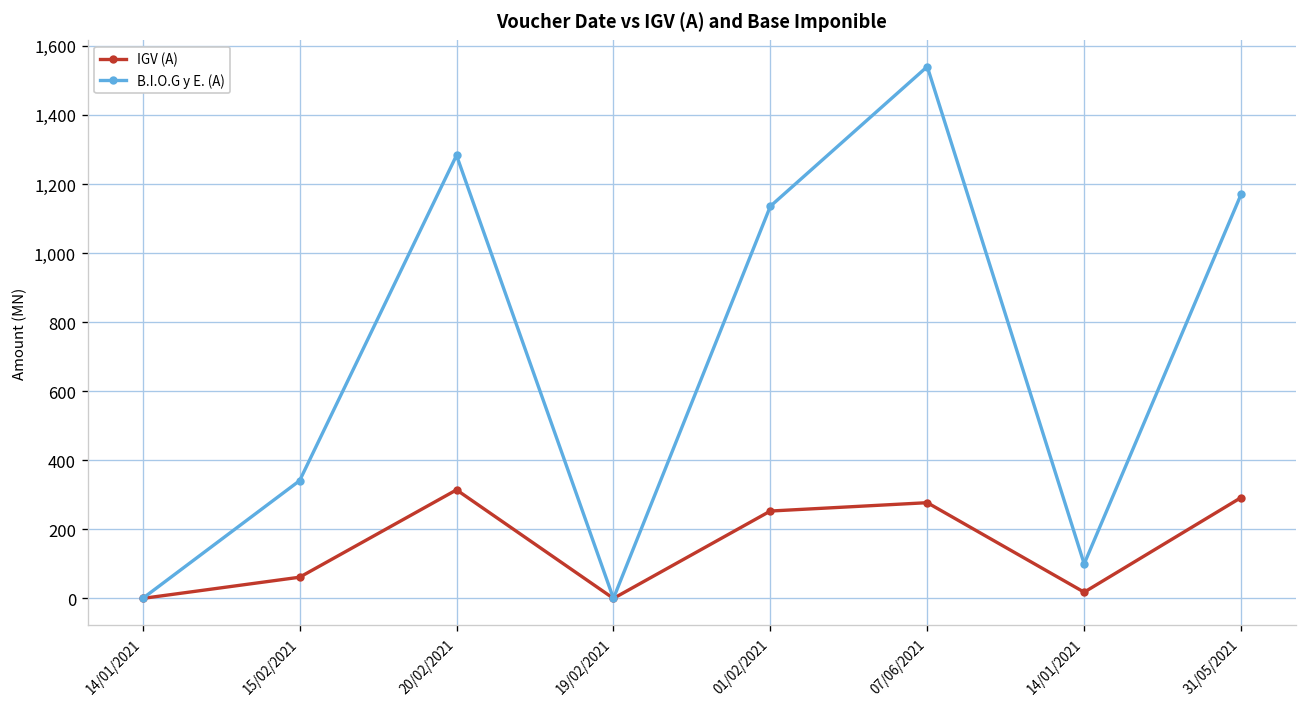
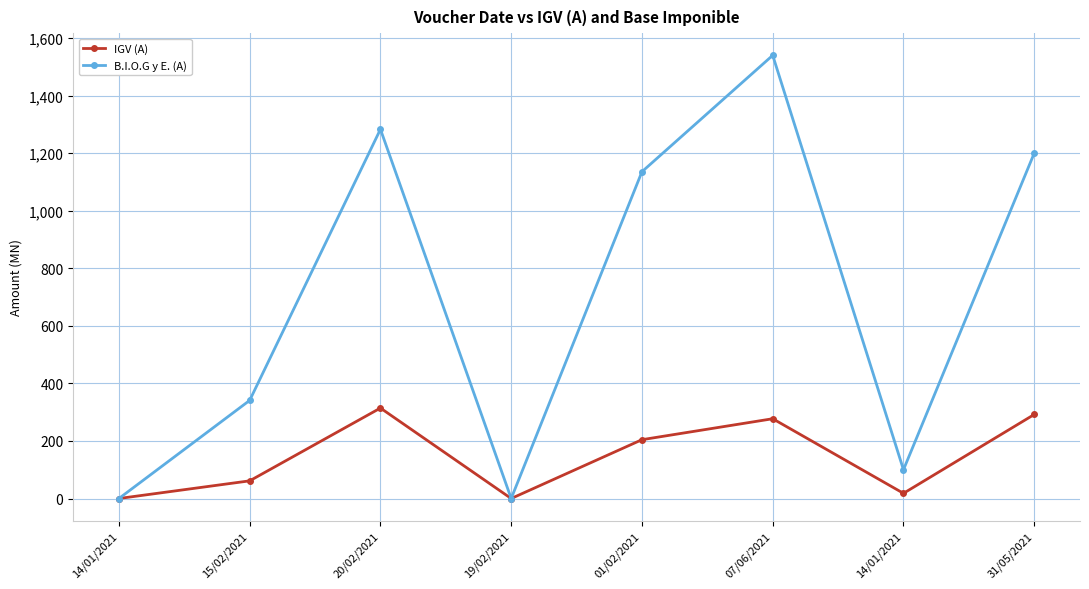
  {
    "IGV (A)": {
      "15/02/2021": "60",
      "20/02/2021": "310",
-     "01/02/2021": "250",
+     "01/02/2021": "200",
      "07/06/2021": "280",
      "31/05/2021": "290"
    },
    "B.I.O.G y E. (A)": {
      "15/02/2021": "340",
      "20/02/2021": "1,280",
      "01/02/2021": "1,140",
      "07/06/2021": "1,540",
-     "31/05/2021": "1,170"
+     "31/05/2021": "1,200"
    }
  }
